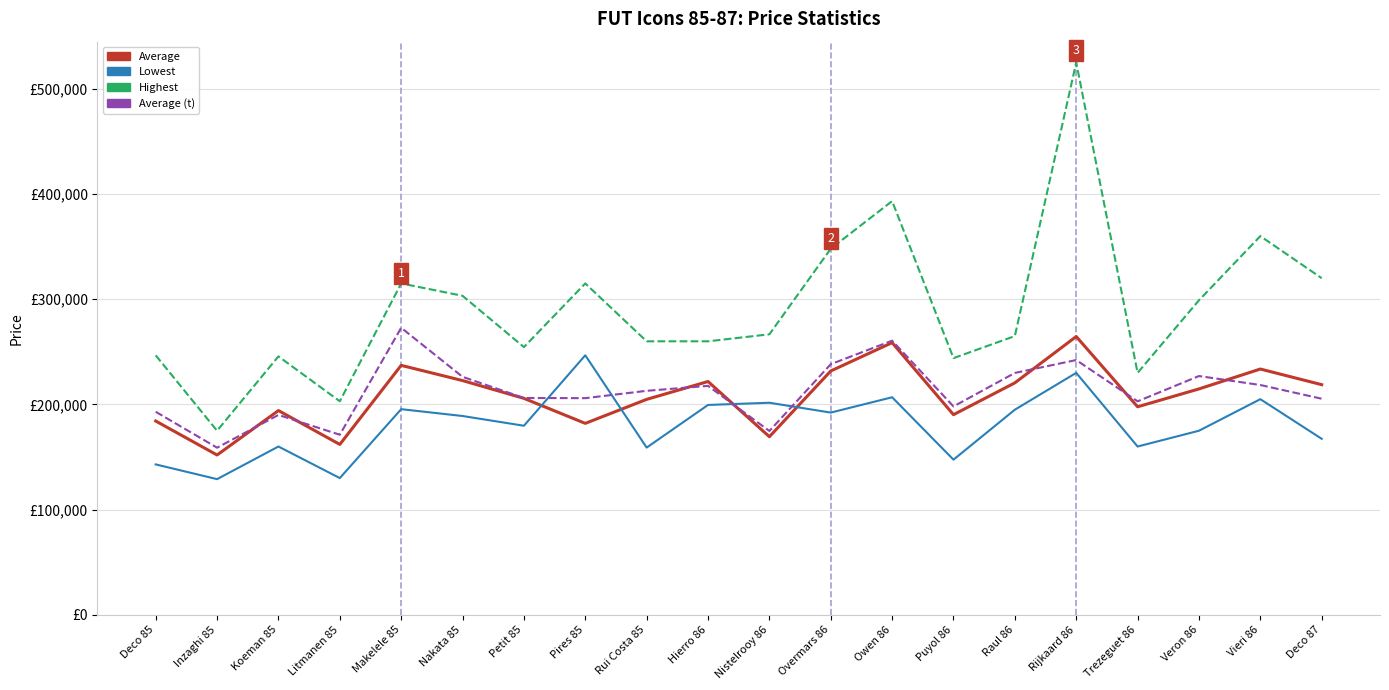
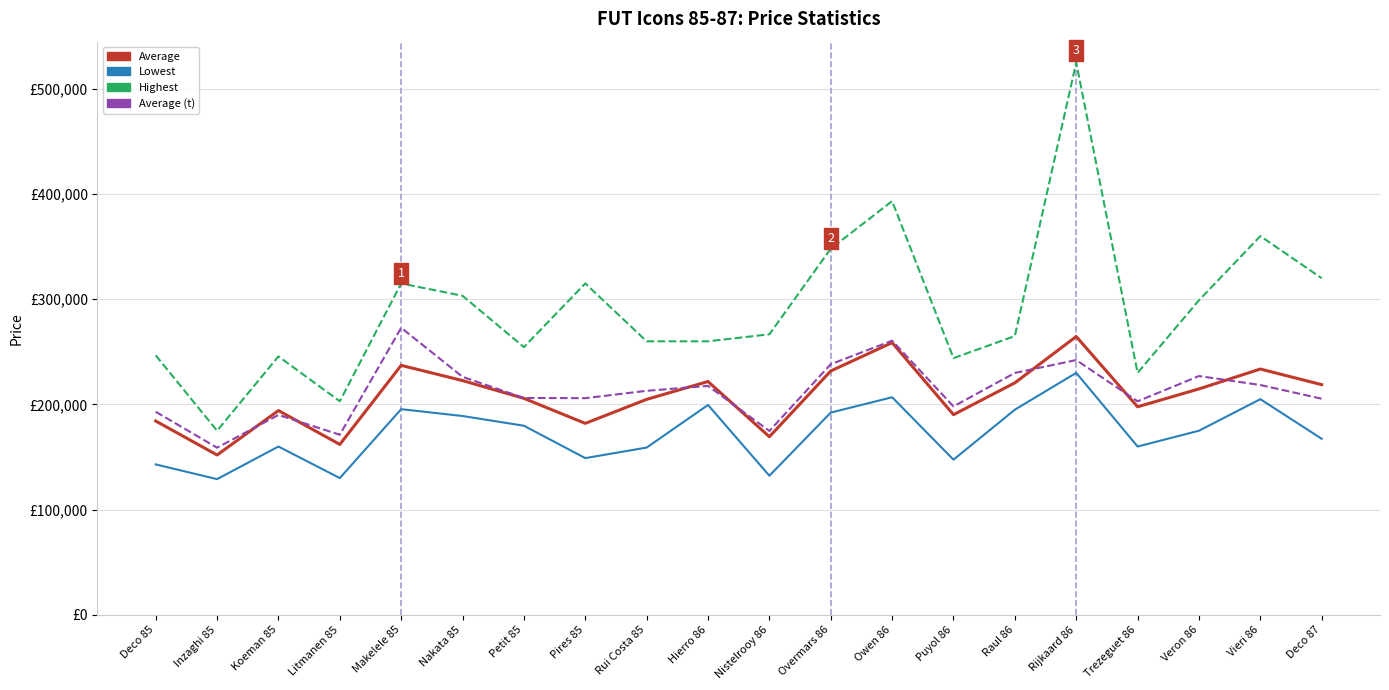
  {
    "Average": {
      "Deco 85": "£184,000",
      "Inzaghi 85": "£152,000",
      "Koeman 85": "£194,000",
      "Litmanen 85": "£162,000",
      "Makelele 85": "£237,000",
      "Nakata 85": "£223,000",
      "Pires 85": "£182,000",
      "Rui Costa 85": "£205,000",
      "Hierro 86": "£222,000",
      "Nistelrooy 86": "£169,000",
      "Overmars 86": "£232,000",
      "Puyol 86": "£190,000",
      "Raul 86": "£221,000",
      "Rijkaard 86": "£265,000",
      "Trezeguet 86": "£198,000",
      "Veron 86": "£215,000",
      "Vieri 86": "£234,000",
      "Deco 87": "£219,000"
    },
    "Lowest": {
      "Deco 85": "£143,000",
      "Inzaghi 85": "£129,000",
      "Koeman 85": "£160,000",
      "Litmanen 85": "£130,000",
      "Makelele 85": "£196,000",
      "Nakata 85": "£189,000",
      "Petit 85": "£180,000",
-     "Pires 85": "£247,000",
+     "Pires 85": "£149,000",
      "Rui Costa 85": "£159,000",
      "Hierro 86": "£200,000",
-     "Nistelrooy 86": "£202,000",
+     "Nistelrooy 86": "£132,000",
      "Overmars 86": "£192,000",
      "Owen 86": "£207,000",
      "Puyol 86": "£148,000",
      "Raul 86": "£195,000",
      "Rijkaard 86": "£230,000",
      "Trezeguet 86": "£160,000",
      "Veron 86": "£175,000",
      "Vieri 86": "£205,000",
      "Deco 87": "£167,000"
    },
    "Highest": {
      "Deco 85": "£247,000",
      "Inzaghi 85": "£175,000",
      "Koeman 85": "£246,000",
      "Litmanen 85": "£203,000",
      "Nakata 85": "£303,000",
      "Petit 85": "£255,000",
      "Pires 85": "£315,000",
      "Rui Costa 85": "£260,000",
      "Hierro 86": "£260,000",
      "Nistelrooy 86": "£267,000",
      "Owen 86": "£393,000",
      "Puyol 86": "£244,000",
      "Raul 86": "£265,000",
      "Trezeguet 86": "£230,000",
      "Veron 86": "£299,000",
      "Vieri 86": "£360,000",
      "Deco 87": "£320,000"
    },
    "Average (t)": {
      "Deco 85": "£193,000",
      "Inzaghi 85": "£159,000",
      "Koeman 85": "£190,000",
      "Litmanen 85": "£171,000",
      "Makelele 85": "£273,000",
      "Nakata 85": "£226,000",
      "Pires 85": "£206,000",
      "Rui Costa 85": "£213,000",
      "Hierro 86": "£218,000",
      "Nistelrooy 86": "£175,000",
      "Overmars 86": "£238,000",
      "Puyol 86": "£198,000",
      "Raul 86": "£230,000",
      "Rijkaard 86": "£242,000",
      "Trezeguet 86": "£203,000",
      "Veron 86": "£227,000",
      "Vieri 86": "£218,000",
      "Deco 87": "£205,000"
    }
  }
